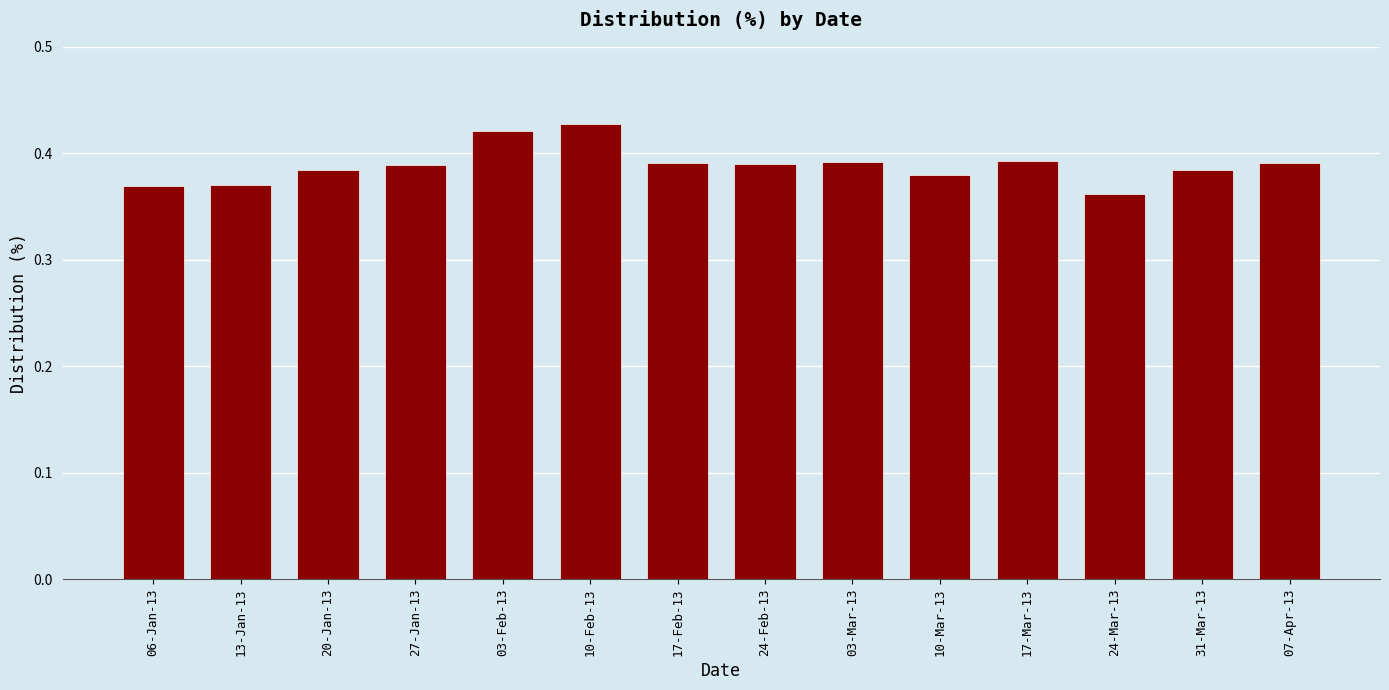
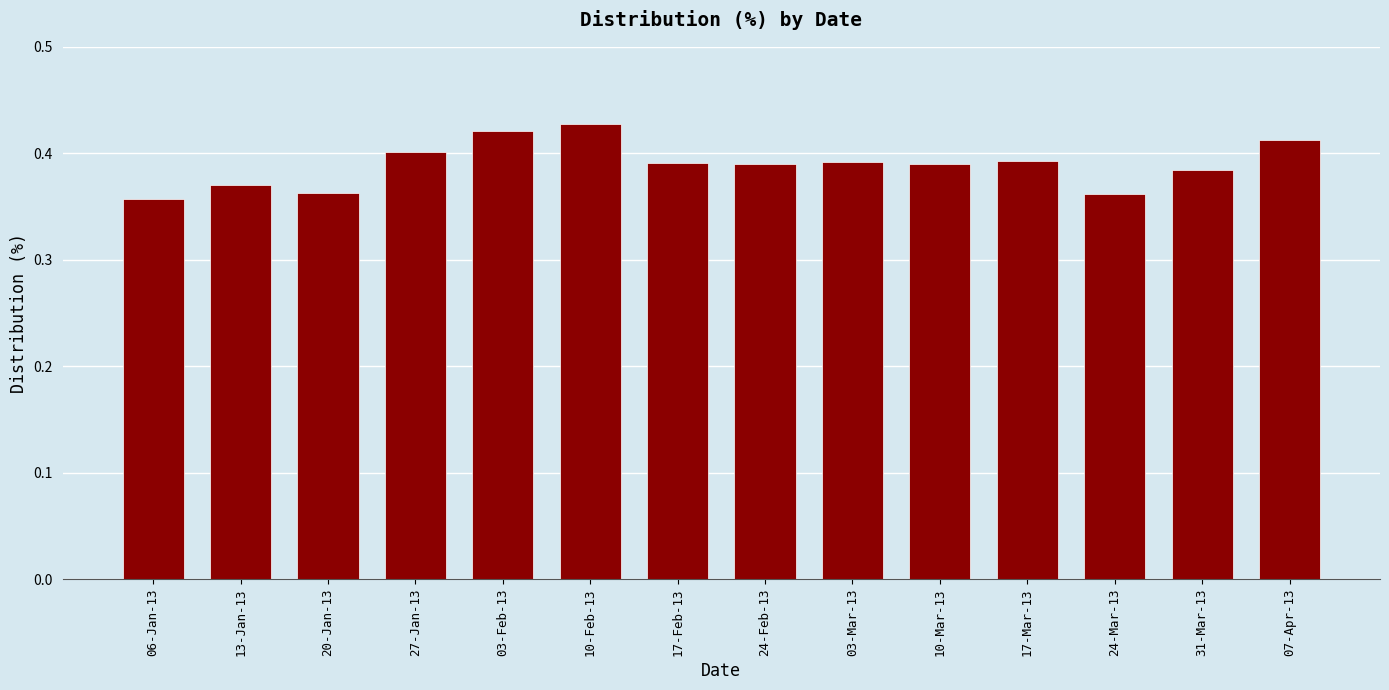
  {
-   "06-Jan-13": 0.369,
+   "06-Jan-13": 0.357,
    "13-Jan-13": 0.371,
-   "20-Jan-13": 0.384,
-   "27-Jan-13": 0.389,
+   "20-Jan-13": 0.363,
+   "27-Jan-13": 0.401,
    "03-Feb-13": 0.421,
    "10-Feb-13": 0.428,
    "17-Feb-13": 0.391,
    "24-Feb-13": 0.390,
    "03-Mar-13": 0.392,
-   "10-Mar-13": 0.380,
+   "10-Mar-13": 0.390,
    "17-Mar-13": 0.393,
    "24-Mar-13": 0.362,
    "31-Mar-13": 0.385,
-   "07-Apr-13": 0.391
+   "07-Apr-13": 0.412
  }
